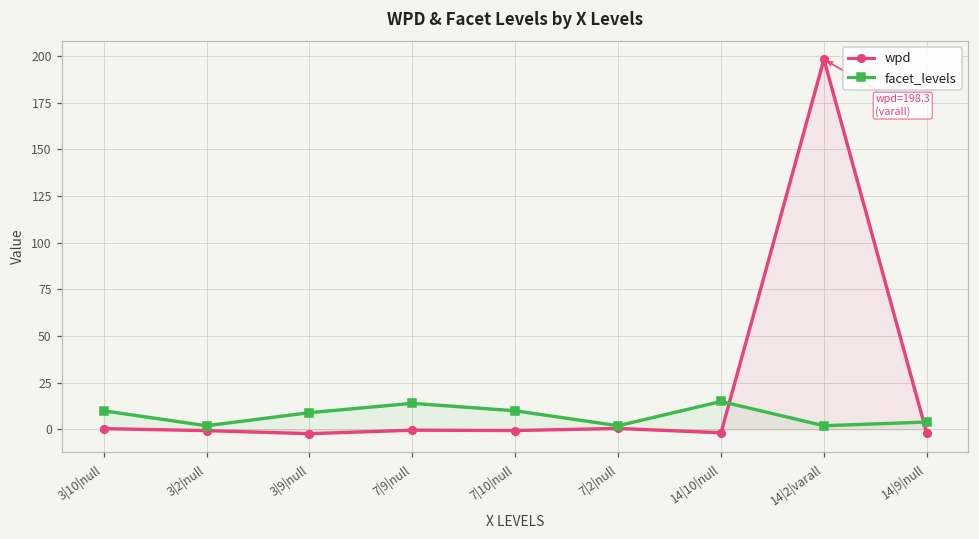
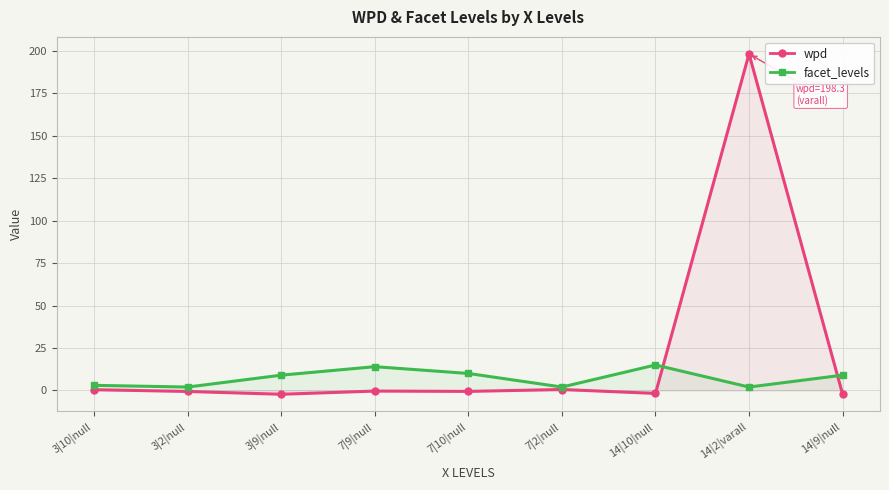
  {
    "facet_levels": {
-     "3|10|null": 10,
+     "3|10|null": 3,
      "3|2|null": 2,
      "3|9|null": 9,
      "7|9|null": 14,
      "7|10|null": 10,
      "14|10|null": 15,
      "14|2|varall": 2,
-     "14|9|null": 4
+     "14|9|null": 9
    }
  }
